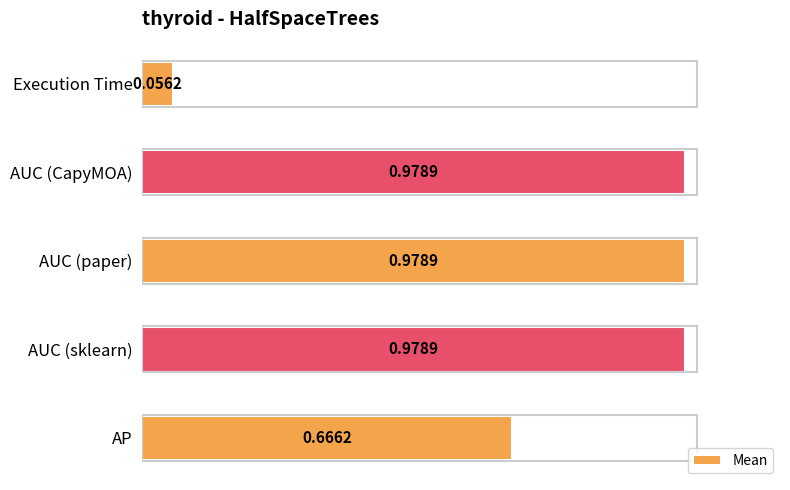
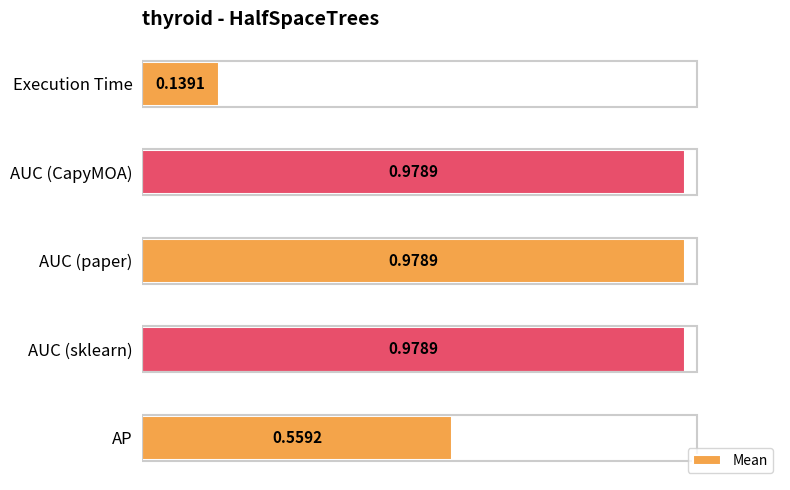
  {
-   "Execution Time": 0.0562,
+   "Execution Time": 0.1391,
    "AUC (CapyMOA)": 0.9789,
    "AUC (paper)": 0.9789,
    "AUC (sklearn)": 0.9789,
-   "AP": 0.6662
+   "AP": 0.5592
  }
